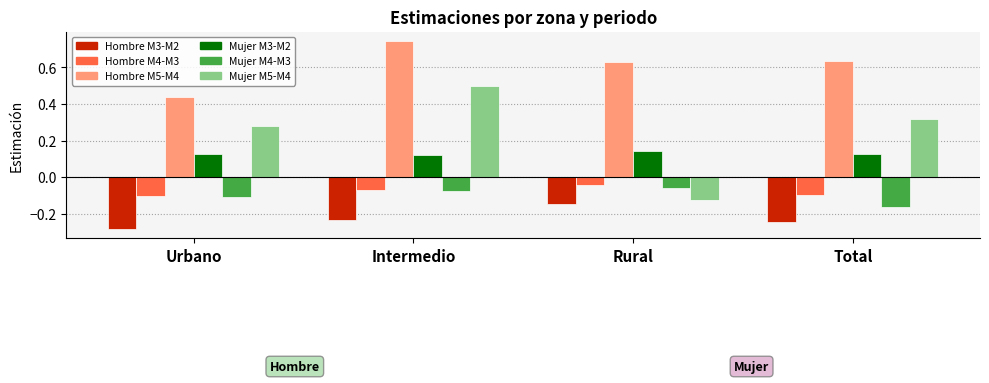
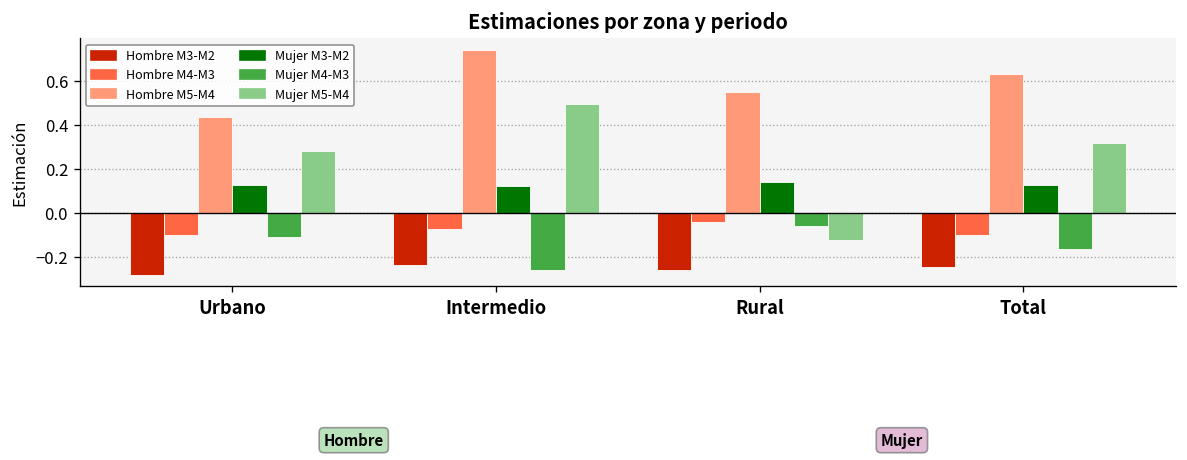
  {
    "Hombre M3-M2": {
      "Urbano": -0.28,
      "Intermedio": -0.24,
-     "Rural": -0.15,
+     "Rural": -0.26,
      "Total": -0.25
    },
    "Hombre M4-M3": {
      "Urbano": -0.10,
      "Intermedio": -0.07,
      "Rural": -0.04,
      "Total": -0.10
    },
    "Hombre M5-M4": {
      "Urbano": 0.44,
      "Intermedio": 0.74,
-     "Rural": 0.63,
+     "Rural": 0.55,
      "Total": 0.63
    },
    "Mujer M3-M2": {
      "Urbano": 0.13,
      "Intermedio": 0.12,
      "Rural": 0.14,
      "Total": 0.13
    },
    "Mujer M4-M3": {
      "Urbano": -0.11,
-     "Intermedio": -0.07,
+     "Intermedio": -0.26,
      "Rural": -0.06,
      "Total": -0.17
    },
    "Mujer M5-M4": {
      "Urbano": 0.28,
      "Intermedio": 0.50,
      "Rural": -0.12,
      "Total": 0.32
    }
  }
